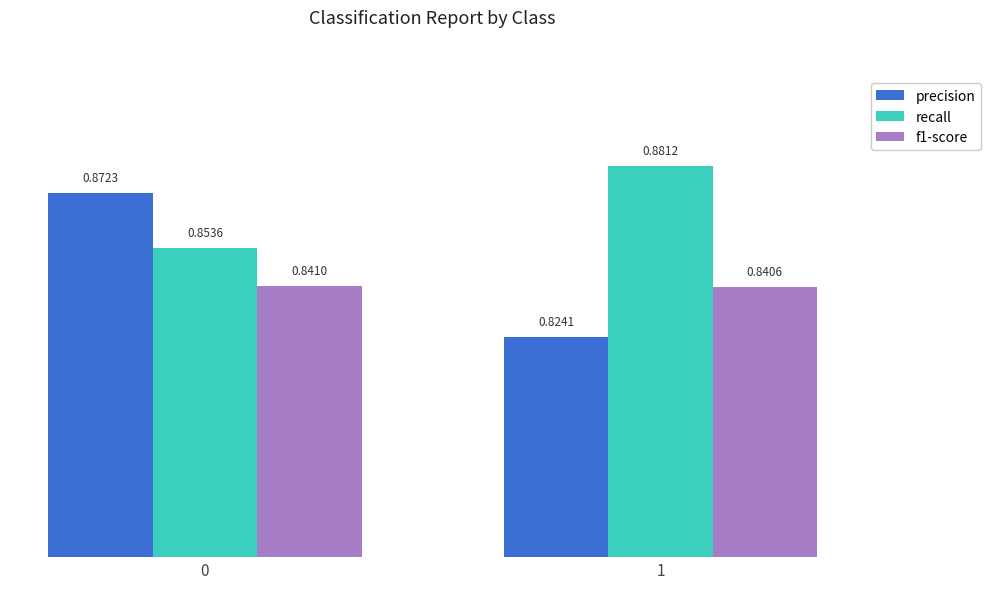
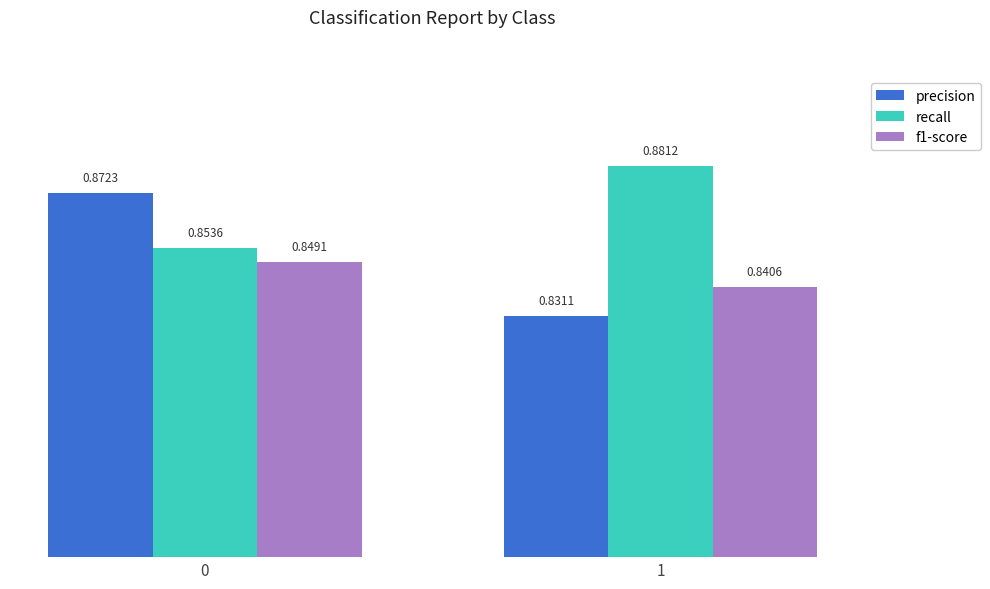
  {
    "precision": {
      "0": 0.8723,
-     "1": 0.8241
+     "1": 0.8311
    },
    "recall": {
      "0": 0.8536,
      "1": 0.8812
    },
    "f1-score": {
-     "0": 0.8410,
+     "0": 0.8491,
      "1": 0.8406
    }
  }
